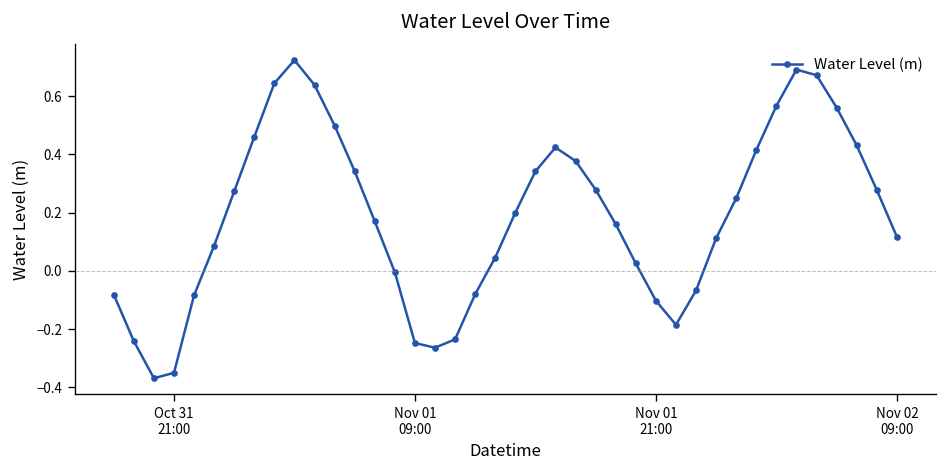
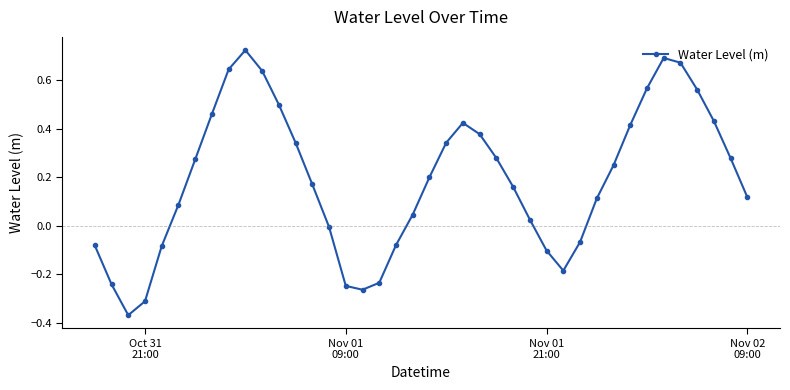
  {
-   "Oct 31 21:00": -0.35,
+   "Oct 31 21:00": -0.31,
    "Nov 01 09:00": -0.25,
    "Nov 01 21:00": -0.10,
    "Nov 02 09:00": 0.12
  }
